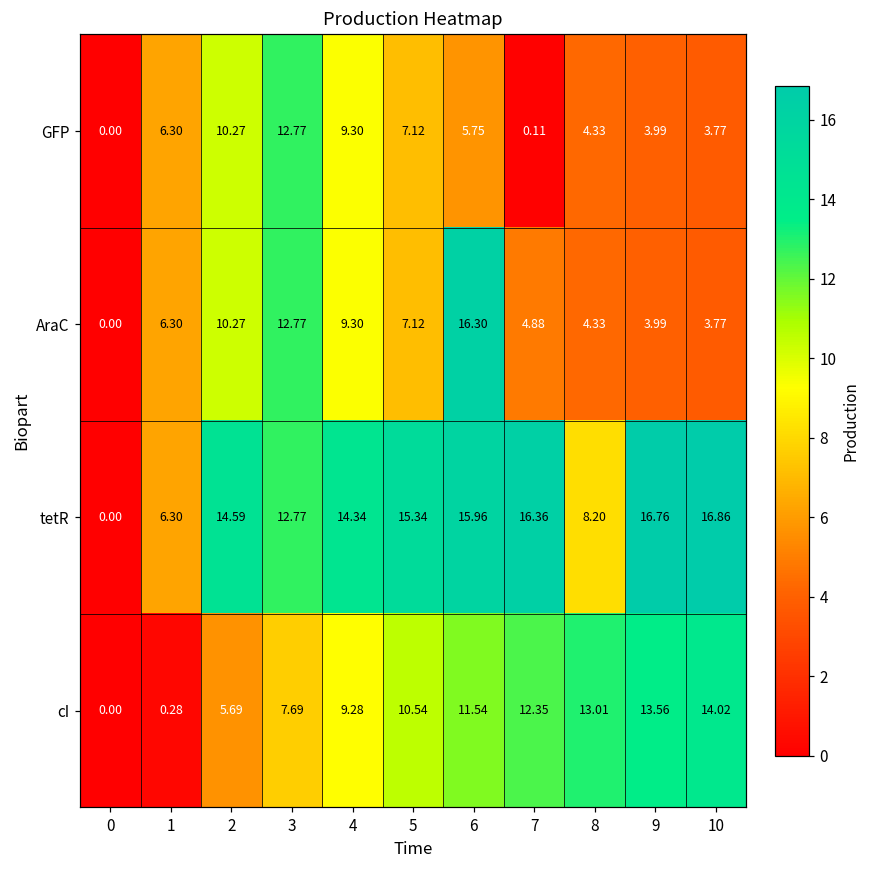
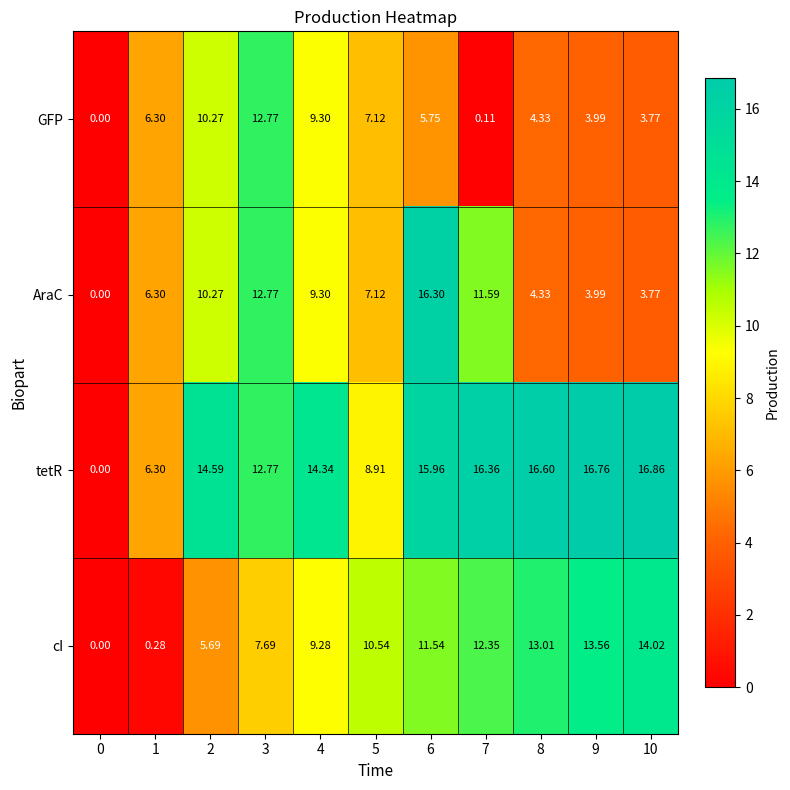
  {
    "GFP": {
      "0": 0.00,
      "1": 6.30,
      "2": 10.27,
      "3": 12.77,
      "4": 9.30,
      "5": 7.12,
      "6": 5.75,
      "7": 0.11,
      "8": 4.33,
      "9": 3.99,
      "10": 3.77
    },
    "AraC": {
      "0": 0.00,
      "1": 6.30,
      "2": 10.27,
      "3": 12.77,
      "4": 9.30,
      "5": 7.12,
      "6": 16.30,
-     "7": 4.88,
+     "7": 11.59,
      "8": 4.33,
      "9": 3.99,
      "10": 3.77
    },
    "tetR": {
      "0": 0.00,
      "1": 6.30,
      "2": 14.59,
      "3": 12.77,
      "4": 14.34,
-     "5": 15.34,
+     "5": 8.91,
      "6": 15.96,
      "7": 16.36,
-     "8": 8.20,
+     "8": 16.60,
      "9": 16.76,
      "10": 16.86
    },
    "cI": {
      "0": 0.00,
      "1": 0.28,
      "2": 5.69,
      "3": 7.69,
      "4": 9.28,
      "5": 10.54,
      "6": 11.54,
      "7": 12.35,
      "8": 13.01,
      "9": 13.56,
      "10": 14.02
    }
  }
